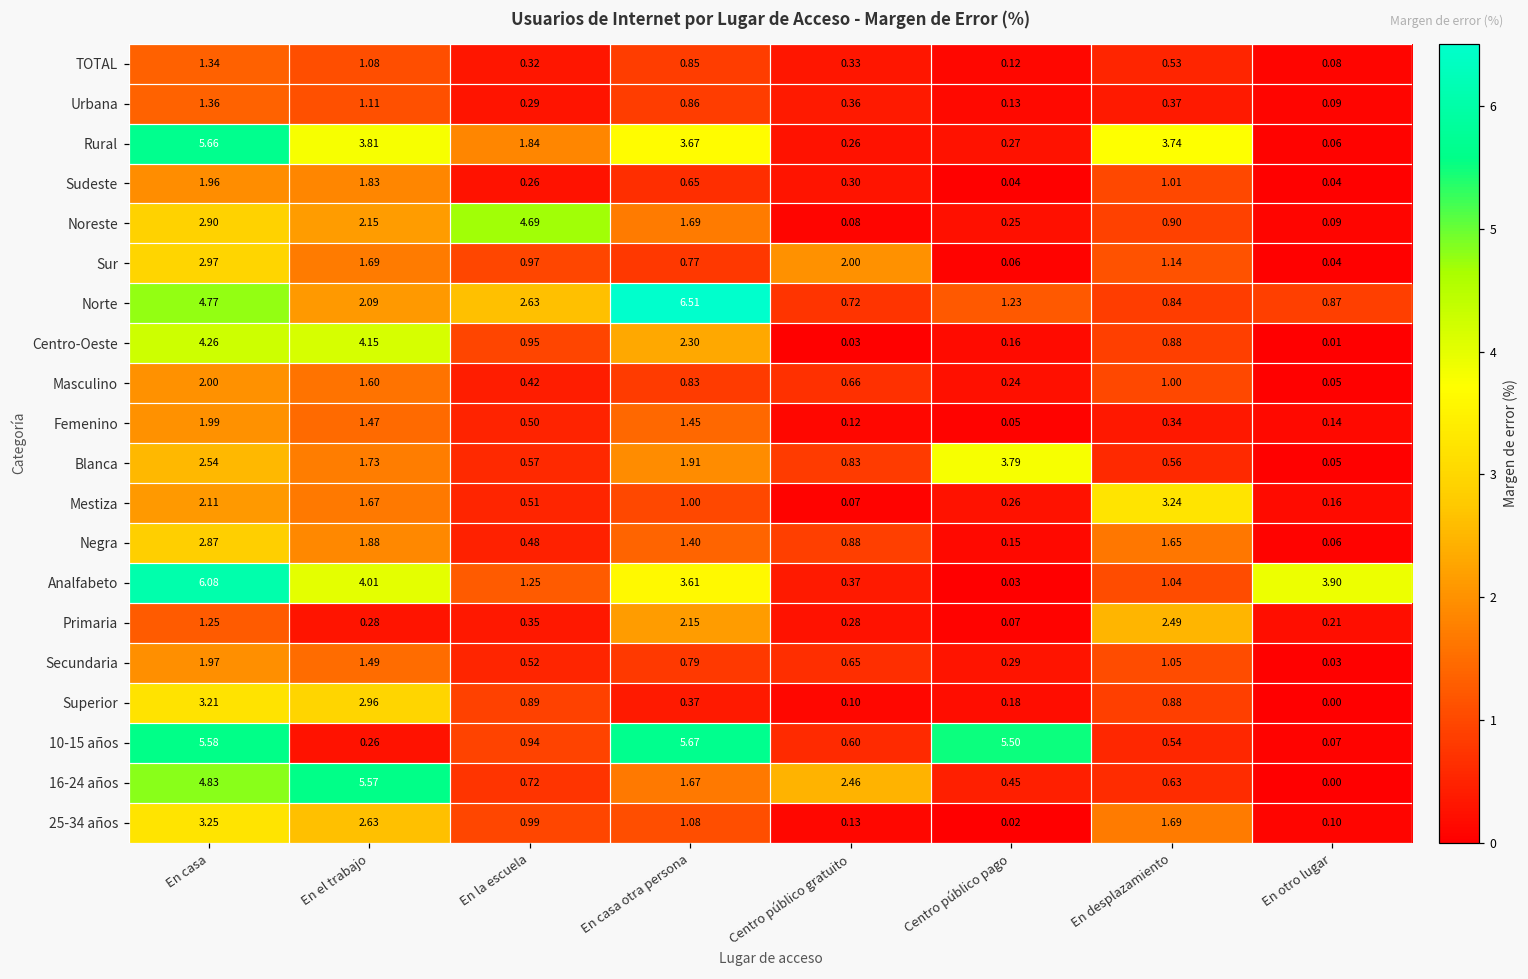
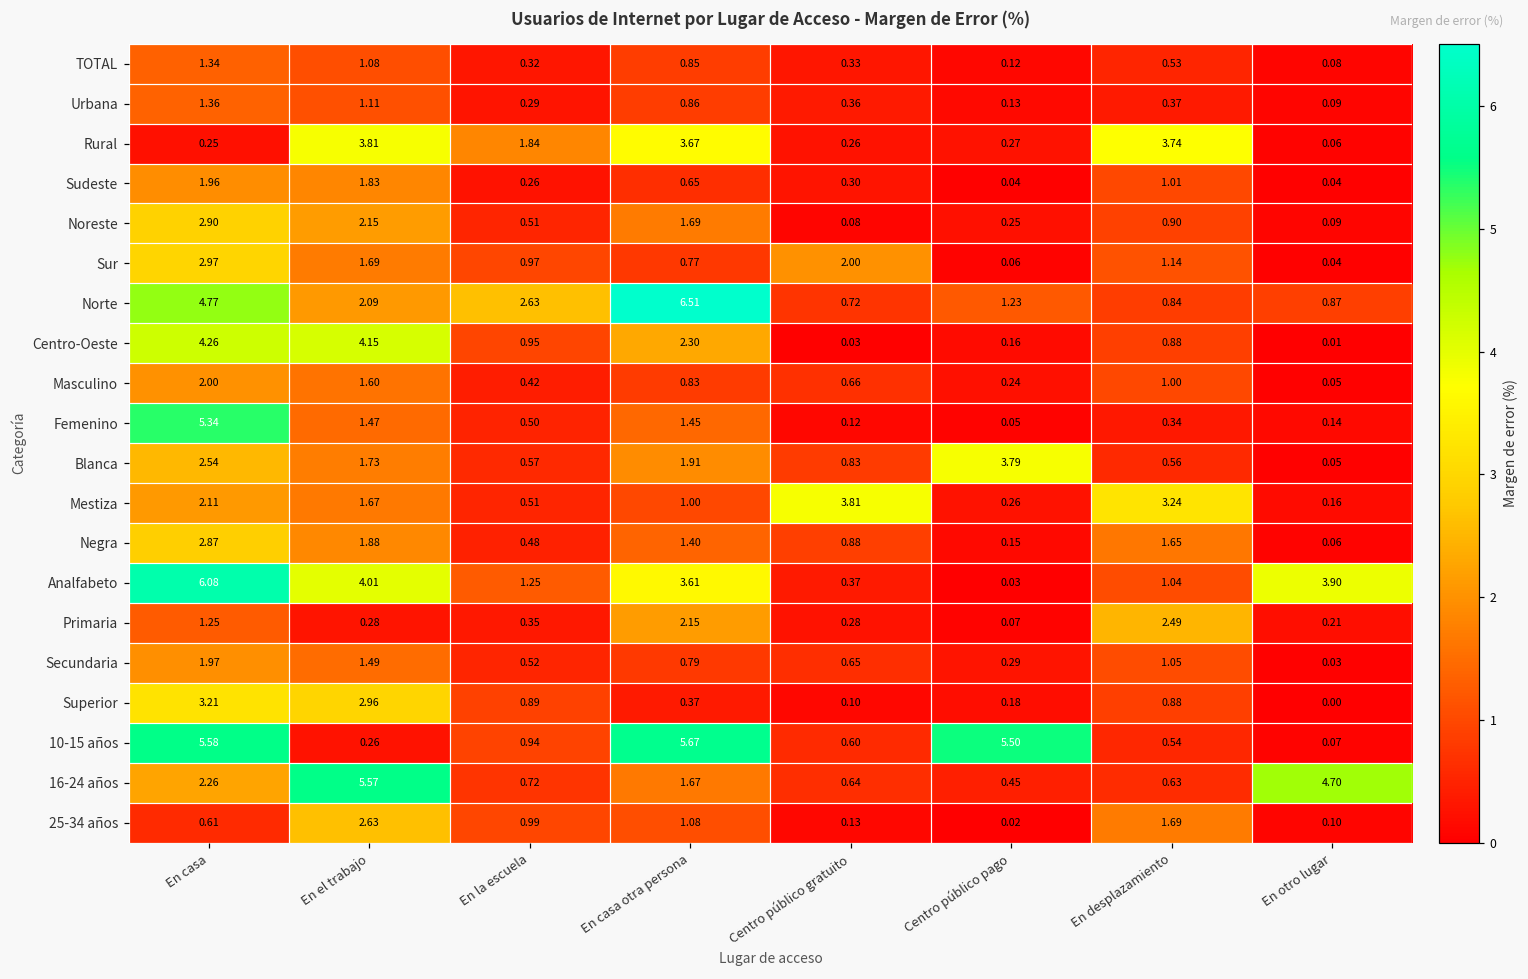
  {
    "TOTAL": {
      "En casa": 1.34,
      "En el trabajo": 1.08,
      "En la escuela": 0.32,
      "En casa otra persona": 0.85,
      "Centro público gratuito": 0.33,
      "Centro público pago": 0.12,
      "En desplazamiento": 0.53,
      "En otro lugar": 0.08
    },
    "Urbana": {
      "En casa": 1.36,
      "En el trabajo": 1.11,
      "En la escuela": 0.29,
      "En casa otra persona": 0.86,
      "Centro público gratuito": 0.36,
      "Centro público pago": 0.13,
      "En desplazamiento": 0.37,
      "En otro lugar": 0.09
    },
    "Rural": {
-     "En casa": 5.66,
+     "En casa": 0.25,
      "En el trabajo": 3.81,
      "En la escuela": 1.84,
      "En casa otra persona": 3.67,
      "Centro público gratuito": 0.26,
      "Centro público pago": 0.27,
      "En desplazamiento": 3.74,
      "En otro lugar": 0.06
    },
    "Sudeste": {
      "En casa": 1.96,
      "En el trabajo": 1.83,
      "En la escuela": 0.26,
      "En casa otra persona": 0.65,
      "Centro público gratuito": 0.30,
      "Centro público pago": 0.04,
      "En desplazamiento": 1.01,
      "En otro lugar": 0.04
    },
    "Noreste": {
      "En casa": 2.90,
      "En el trabajo": 2.15,
-     "En la escuela": 4.69,
+     "En la escuela": 0.51,
      "En casa otra persona": 1.69,
      "Centro público gratuito": 0.08,
      "Centro público pago": 0.25,
      "En desplazamiento": 0.90,
      "En otro lugar": 0.09
    },
    "Sur": {
      "En casa": 2.97,
      "En el trabajo": 1.69,
      "En la escuela": 0.97,
      "En casa otra persona": 0.77,
      "Centro público gratuito": 2.00,
      "Centro público pago": 0.06,
      "En desplazamiento": 1.14,
      "En otro lugar": 0.04
    },
    "Norte": {
      "En casa": 4.77,
      "En el trabajo": 2.09,
      "En la escuela": 2.63,
      "En casa otra persona": 6.51,
      "Centro público gratuito": 0.72,
      "Centro público pago": 1.23,
      "En desplazamiento": 0.84,
      "En otro lugar": 0.87
    },
    "Centro-Oeste": {
      "En casa": 4.26,
      "En el trabajo": 4.15,
      "En la escuela": 0.95,
      "En casa otra persona": 2.30,
      "Centro público gratuito": 0.03,
      "Centro público pago": 0.16,
      "En desplazamiento": 0.88,
      "En otro lugar": 0.01
    },
    "Masculino": {
      "En casa": 2.00,
      "En el trabajo": 1.60,
      "En la escuela": 0.42,
      "En casa otra persona": 0.83,
      "Centro público gratuito": 0.66,
      "Centro público pago": 0.24,
      "En desplazamiento": 1.00,
      "En otro lugar": 0.05
    },
    "Femenino": {
-     "En casa": 1.99,
+     "En casa": 5.34,
      "En el trabajo": 1.47,
      "En la escuela": 0.50,
      "En casa otra persona": 1.45,
      "Centro público gratuito": 0.12,
      "Centro público pago": 0.05,
      "En desplazamiento": 0.34,
      "En otro lugar": 0.14
    },
    "Blanca": {
      "En casa": 2.54,
      "En el trabajo": 1.73,
      "En la escuela": 0.57,
      "En casa otra persona": 1.91,
      "Centro público gratuito": 0.83,
      "Centro público pago": 3.79,
      "En desplazamiento": 0.56,
      "En otro lugar": 0.05
    },
    "Mestiza": {
      "En casa": 2.11,
      "En el trabajo": 1.67,
      "En la escuela": 0.51,
      "En casa otra persona": 1.00,
-     "Centro público gratuito": 0.07,
+     "Centro público gratuito": 3.81,
      "Centro público pago": 0.26,
      "En desplazamiento": 3.24,
      "En otro lugar": 0.16
    },
    "Negra": {
      "En casa": 2.87,
      "En el trabajo": 1.88,
      "En la escuela": 0.48,
      "En casa otra persona": 1.40,
      "Centro público gratuito": 0.88,
      "Centro público pago": 0.15,
      "En desplazamiento": 1.65,
      "En otro lugar": 0.06
    },
    "Analfabeto": {
      "En casa": 6.08,
      "En el trabajo": 4.01,
      "En la escuela": 1.25,
      "En casa otra persona": 3.61,
      "Centro público gratuito": 0.37,
      "Centro público pago": 0.03,
      "En desplazamiento": 1.04,
      "En otro lugar": 3.90
    },
    "Primaria": {
      "En casa": 1.25,
      "En el trabajo": 0.28,
      "En la escuela": 0.35,
      "En casa otra persona": 2.15,
      "Centro público gratuito": 0.28,
      "Centro público pago": 0.07,
      "En desplazamiento": 2.49,
      "En otro lugar": 0.21
    },
    "Secundaria": {
      "En casa": 1.97,
      "En el trabajo": 1.49,
      "En la escuela": 0.52,
      "En casa otra persona": 0.79,
      "Centro público gratuito": 0.65,
      "Centro público pago": 0.29,
      "En desplazamiento": 1.05,
      "En otro lugar": 0.03
    },
    "Superior": {
      "En casa": 3.21,
      "En el trabajo": 2.96,
      "En la escuela": 0.89,
      "En casa otra persona": 0.37,
      "Centro público gratuito": 0.10,
      "Centro público pago": 0.18,
      "En desplazamiento": 0.88,
      "En otro lugar": 0.00
    },
    "10-15 años": {
      "En casa": 5.58,
      "En el trabajo": 0.26,
      "En la escuela": 0.94,
      "En casa otra persona": 5.67,
      "Centro público gratuito": 0.60,
      "Centro público pago": 5.50,
      "En desplazamiento": 0.54,
      "En otro lugar": 0.07
    },
    "16-24 años": {
-     "En casa": 4.83,
+     "En casa": 2.26,
      "En el trabajo": 5.57,
      "En la escuela": 0.72,
      "En casa otra persona": 1.67,
-     "Centro público gratuito": 2.46,
+     "Centro público gratuito": 0.64,
      "Centro público pago": 0.45,
      "En desplazamiento": 0.63,
-     "En otro lugar": 0.00
+     "En otro lugar": 4.70
    },
    "25-34 años": {
-     "En casa": 3.25,
+     "En casa": 0.61,
      "En el trabajo": 2.63,
      "En la escuela": 0.99,
      "En casa otra persona": 1.08,
      "Centro público gratuito": 0.13,
      "Centro público pago": 0.02,
      "En desplazamiento": 1.69,
      "En otro lugar": 0.10
    }
  }
